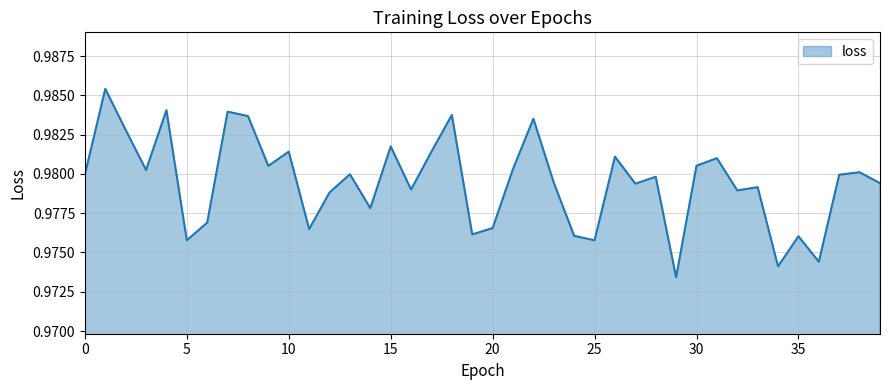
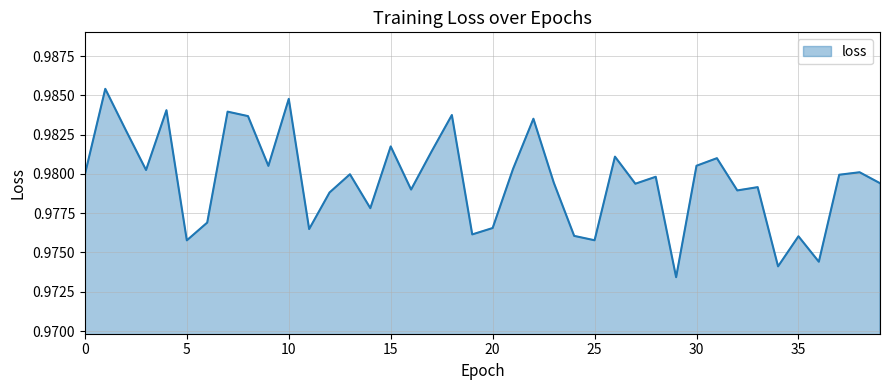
  {
    "0": 0.9800,
    "5": 0.9758,
-   "10": 0.9814,
+   "10": 0.9848,
    "15": 0.9817,
    "20": 0.9766,
    "25": 0.9758,
    "30": 0.9805,
    "35": 0.9760
  }
